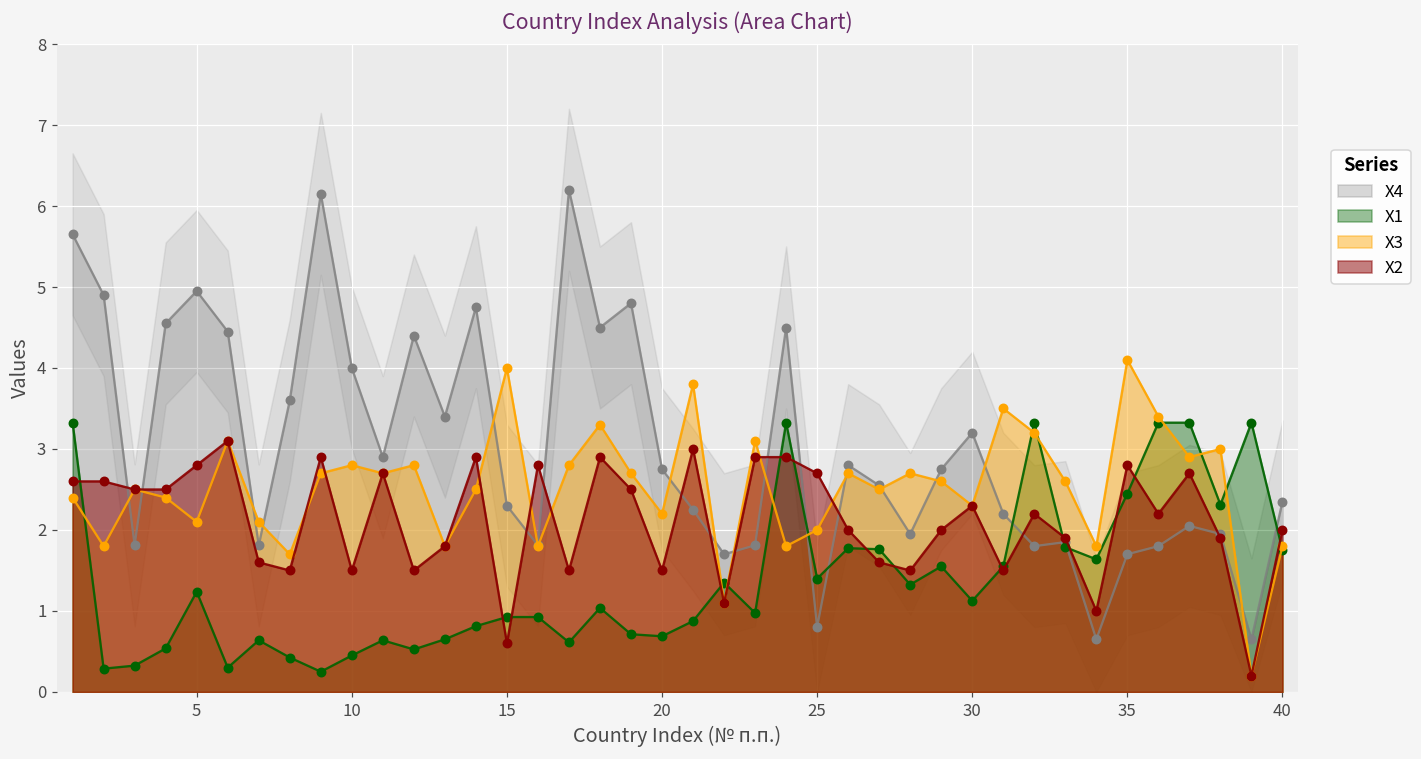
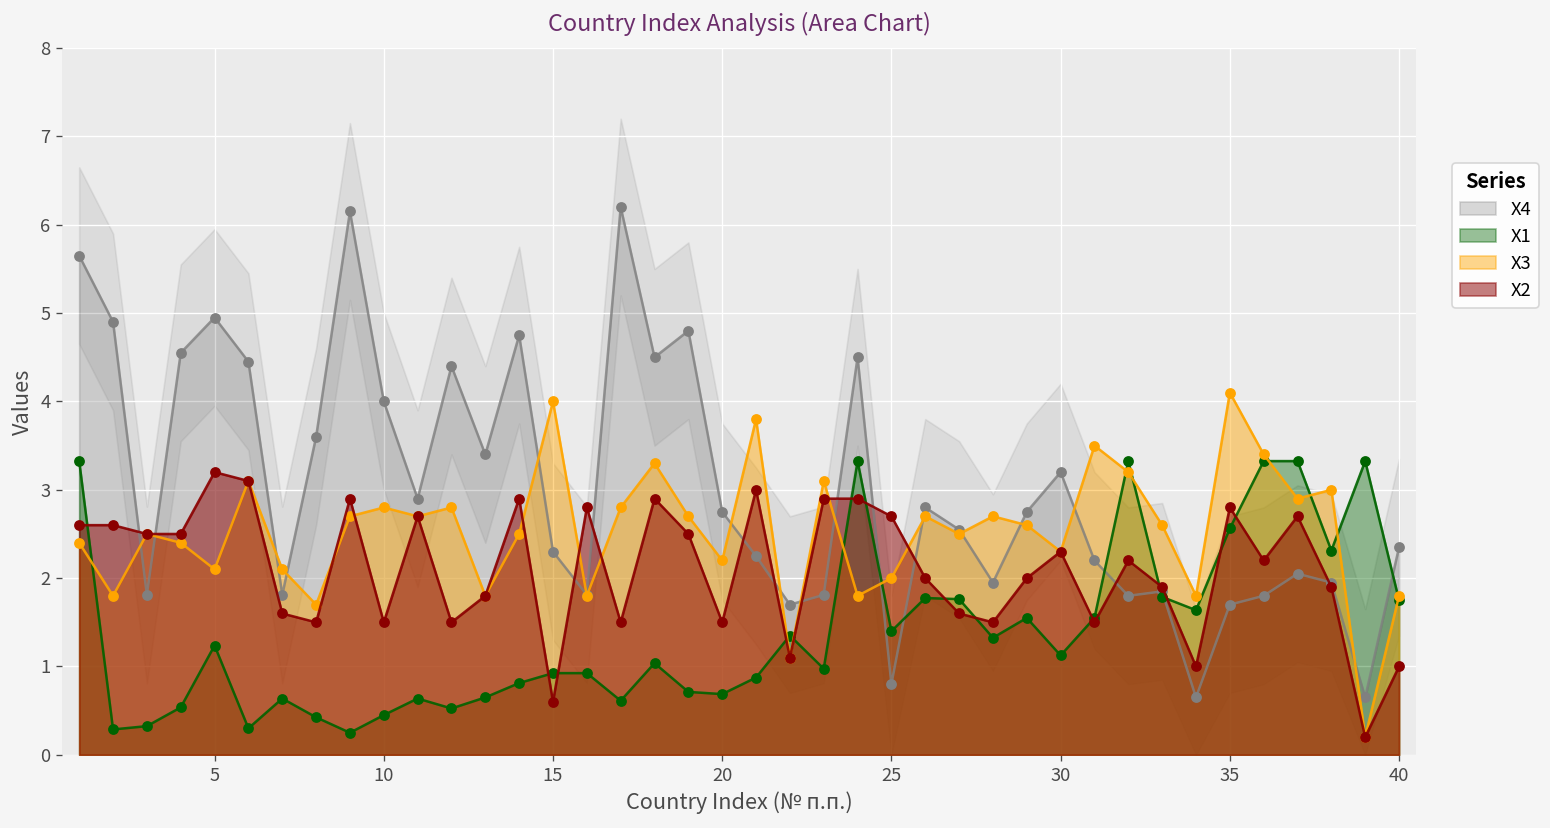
  {
    "X1": {
      "5": 1.2,
      "10": 0.5,
      "15": 0.9,
      "20": 0.7,
      "25": 1.4,
      "30": 1.1,
-     "35": 2.5,
+     "35": 2.6,
      "40": 1.8
    },
    "X3": {
      "5": 2.1,
      "10": 2.8,
      "15": 4.0,
      "20": 2.2,
      "25": 2.0,
      "35": 4.1,
      "40": 1.8
    },
    "X2": {
-     "5": 2.8,
+     "5": 3.2,
      "10": 1.5,
      "15": 0.6,
      "20": 1.5,
      "25": 2.7,
      "35": 2.8,
-     "40": 2
+     "40": 1
    }
  }
